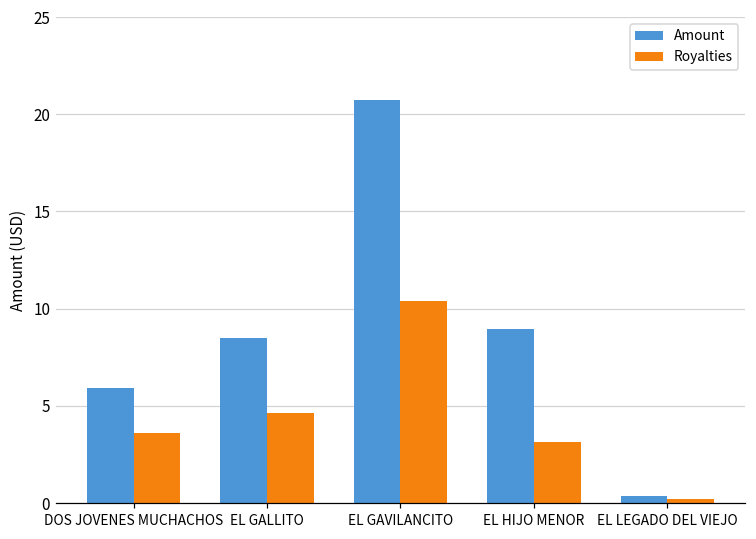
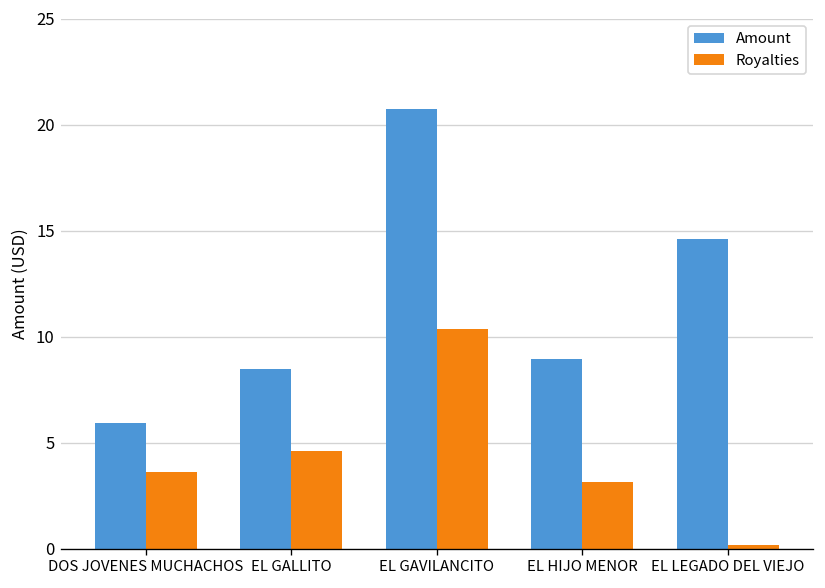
  {
    "Amount": {
      "DOS JOVENES MUCHACHOS": 5.9,
      "EL GALLITO": 8.5,
      "EL GAVILANCITO": 20.7,
      "EL HIJO MENOR": 8.9,
-     "EL LEGADO DEL VIEJO": 0.4
+     "EL LEGADO DEL VIEJO": 14.6
    },
    "Royalties": {
      "DOS JOVENES MUCHACHOS": 3.6,
      "EL GALLITO": 4.6,
      "EL GAVILANCITO": 10.4,
      "EL HIJO MENOR": 3.2,
      "EL LEGADO DEL VIEJO": 0.2
    }
  }
